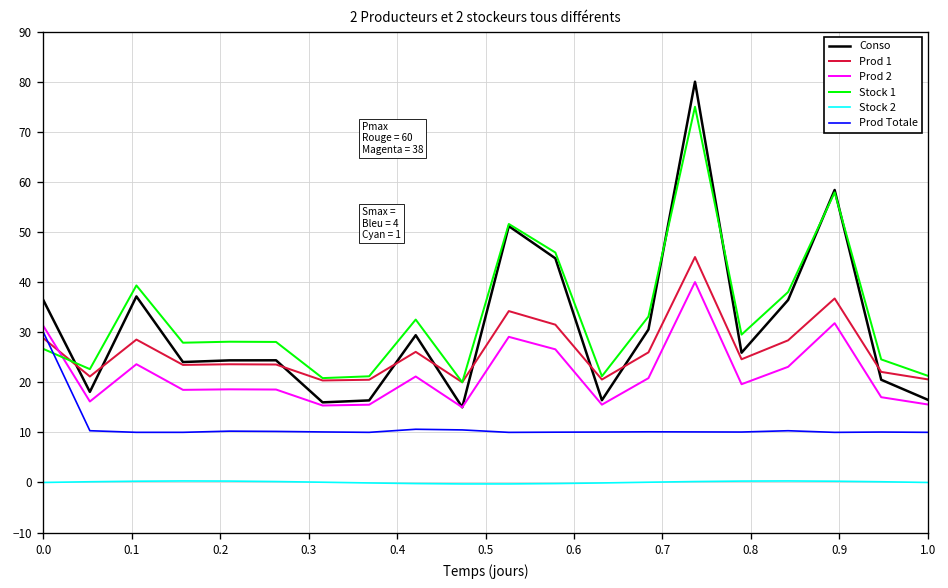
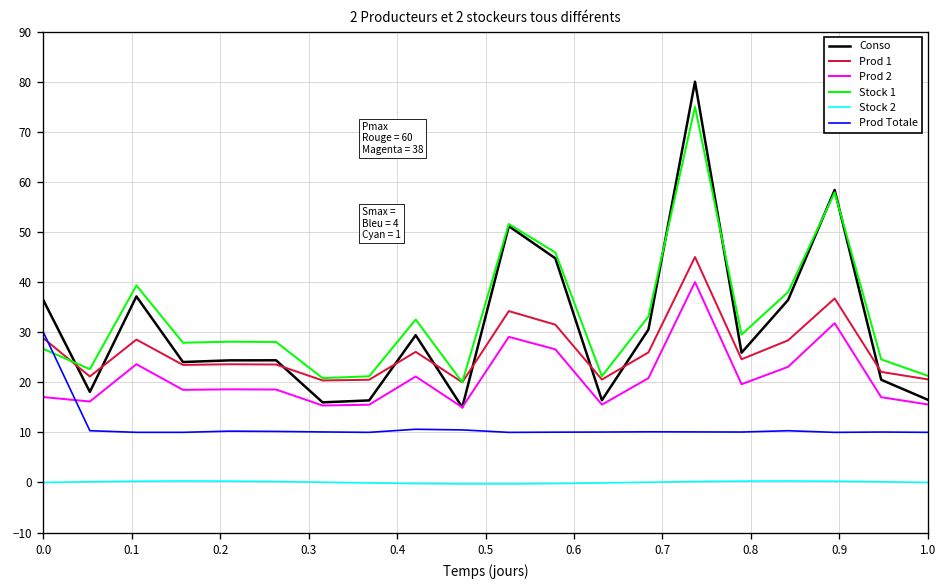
  {
    "Conso": {
      "0.0": 36,
      "1.0": 17
    },
    "Prod 1": {
      "0.0": 29,
      "1.0": 21
    },
    "Prod 2": {
-     "0.0": 31,
+     "0.0": 17,
      "1.0": 16
    },
    "Stock 1": {
      "0.0": 27,
      "1.0": 21
    },
    "Stock 2": {
      "0.0": 0,
      "1.0": 0
    },
    "Prod Totale": {
      "0.0": 30,
      "1.0": 10
    }
  }
